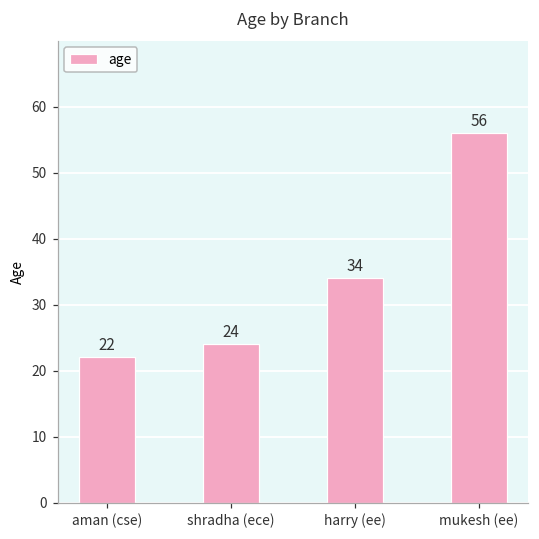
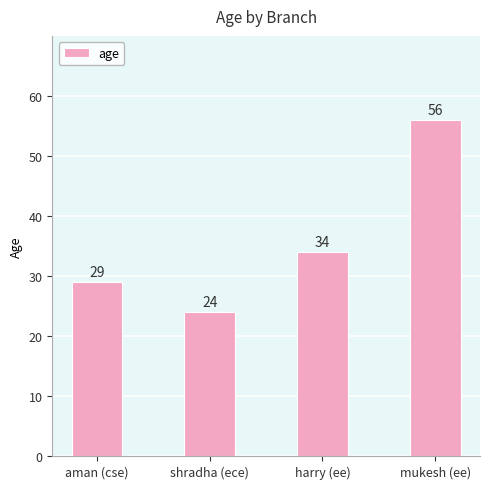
  {
-   "aman (cse)": 22,
+   "aman (cse)": 29,
    "shradha (ece)": 24,
    "harry (ee)": 34,
    "mukesh (ee)": 56
  }
